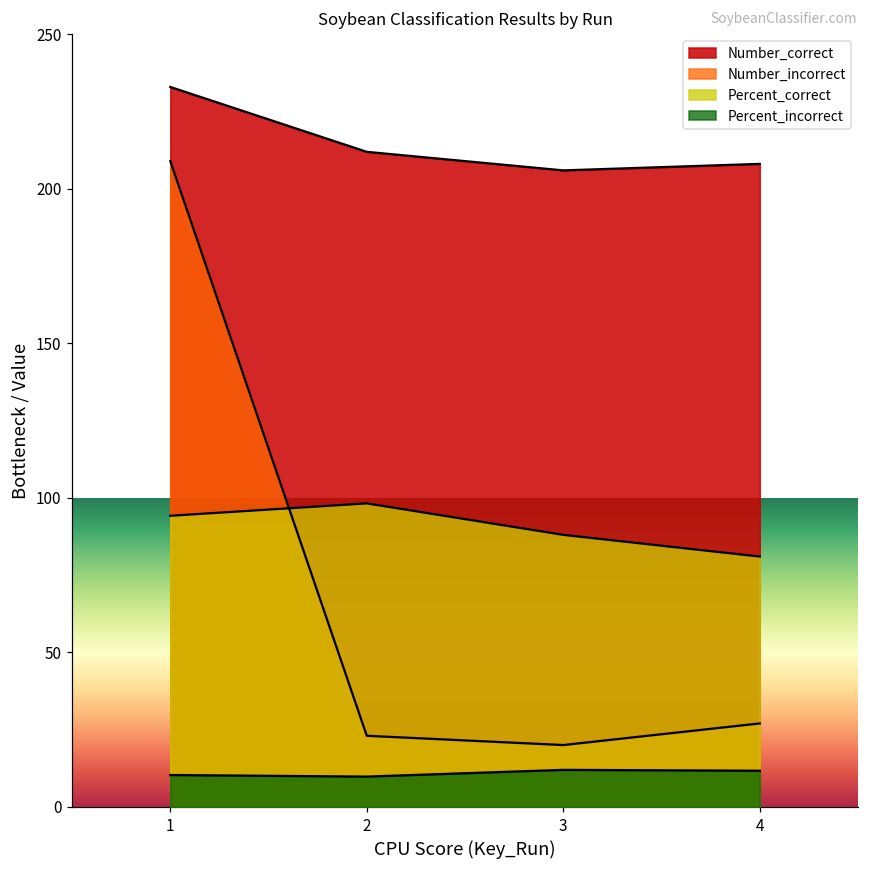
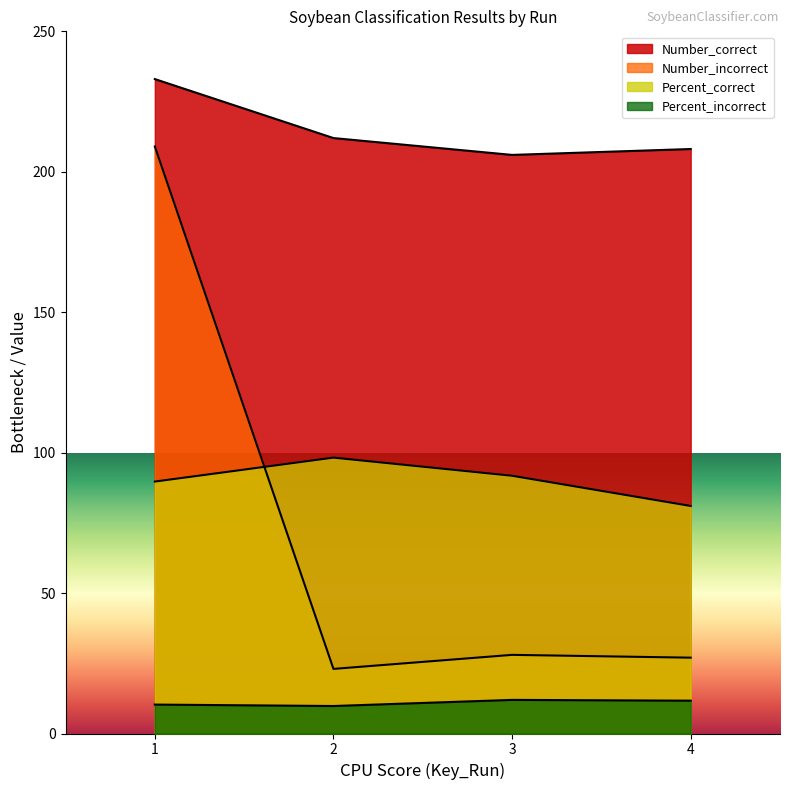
  {
    "Number_correct": {
      "1": 233,
      "2": 212,
      "3": 206,
      "4": 208
    },
    "Number_incorrect": {
      "1": 209,
      "2": 23,
-     "3": 20,
+     "3": 28,
      "4": 27
    },
    "Percent_correct": {
-     "1": 94,
+     "1": 90,
      "2": 98,
-     "3": 88,
+     "3": 92,
      "4": 81
    },
    "Percent_incorrect": {
      "1": 10,
      "2": 10,
      "3": 12,
      "4": 12
    }
  }
